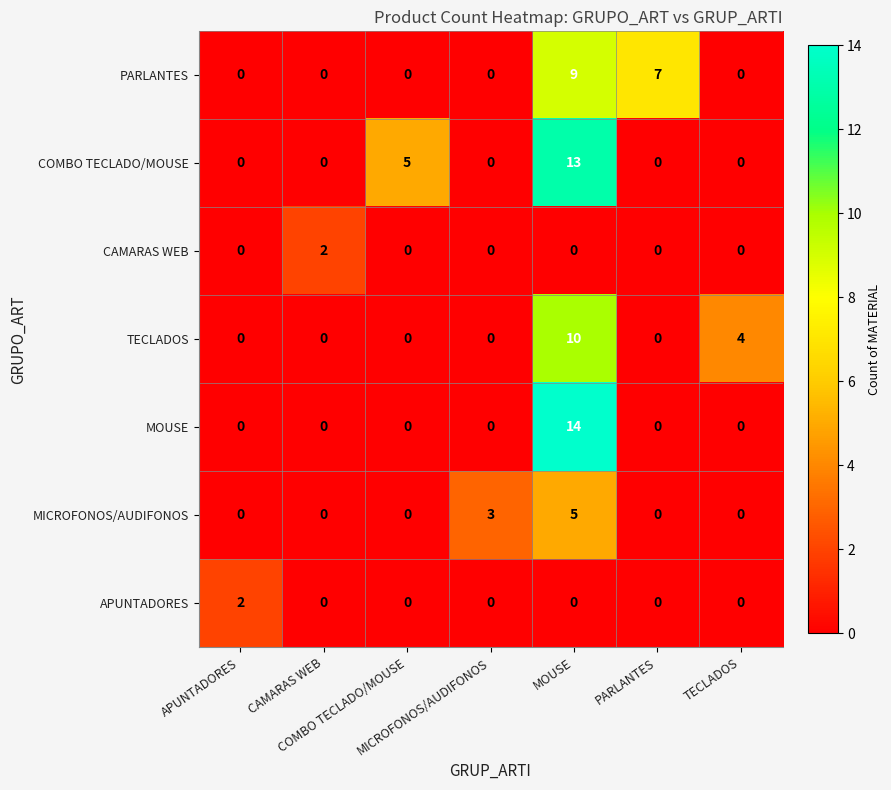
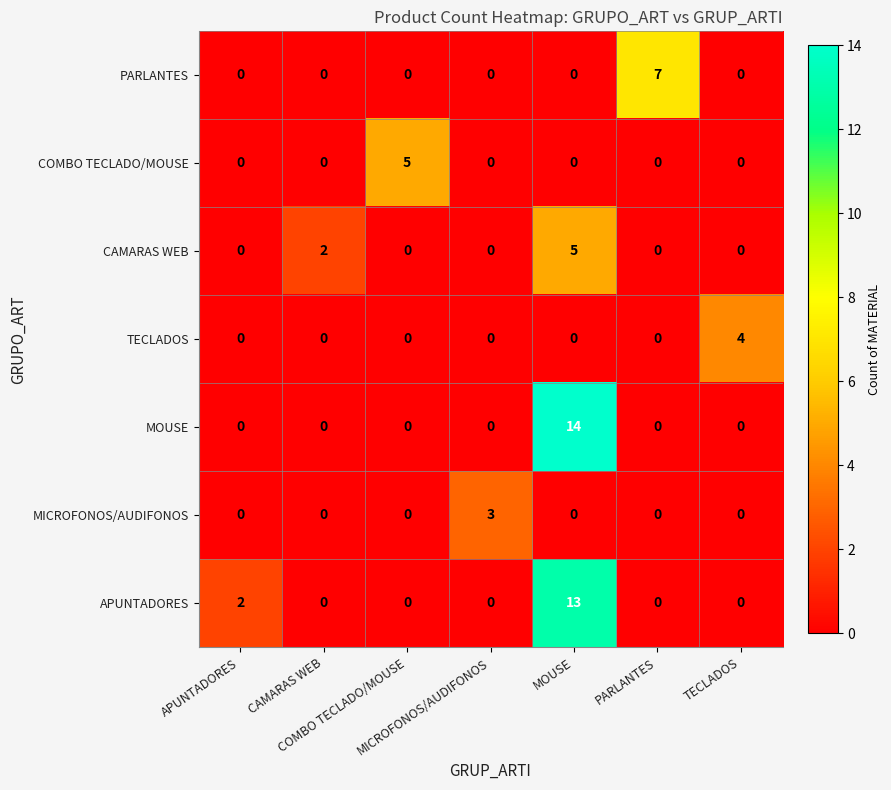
  {
    "PARLANTES": {
      "APUNTADORES": 0,
      "CAMARAS WEB": 0,
      "COMBO TECLADO/MOUSE": 0,
      "MICROFONOS/AUDIFONOS": 0,
-     "MOUSE": 9,
+     "MOUSE": 0,
      "PARLANTES": 7,
      "TECLADOS": 0
    },
    "COMBO TECLADO/MOUSE": {
      "APUNTADORES": 0,
      "CAMARAS WEB": 0,
      "COMBO TECLADO/MOUSE": 5,
      "MICROFONOS/AUDIFONOS": 0,
-     "MOUSE": 13,
+     "MOUSE": 0,
      "PARLANTES": 0,
      "TECLADOS": 0
    },
    "CAMARAS WEB": {
      "APUNTADORES": 0,
      "CAMARAS WEB": 2,
      "COMBO TECLADO/MOUSE": 0,
      "MICROFONOS/AUDIFONOS": 0,
-     "MOUSE": 0,
+     "MOUSE": 5,
      "PARLANTES": 0,
      "TECLADOS": 0
    },
    "TECLADOS": {
      "APUNTADORES": 0,
      "CAMARAS WEB": 0,
      "COMBO TECLADO/MOUSE": 0,
      "MICROFONOS/AUDIFONOS": 0,
-     "MOUSE": 10,
+     "MOUSE": 0,
      "PARLANTES": 0,
      "TECLADOS": 4
    },
    "MOUSE": {
      "APUNTADORES": 0,
      "CAMARAS WEB": 0,
      "COMBO TECLADO/MOUSE": 0,
      "MICROFONOS/AUDIFONOS": 0,
      "MOUSE": 14,
      "PARLANTES": 0,
      "TECLADOS": 0
    },
    "MICROFONOS/AUDIFONOS": {
      "APUNTADORES": 0,
      "CAMARAS WEB": 0,
      "COMBO TECLADO/MOUSE": 0,
      "MICROFONOS/AUDIFONOS": 3,
-     "MOUSE": 5,
+     "MOUSE": 0,
      "PARLANTES": 0,
      "TECLADOS": 0
    },
    "APUNTADORES": {
      "APUNTADORES": 2,
      "CAMARAS WEB": 0,
      "COMBO TECLADO/MOUSE": 0,
      "MICROFONOS/AUDIFONOS": 0,
-     "MOUSE": 0,
+     "MOUSE": 13,
      "PARLANTES": 0,
      "TECLADOS": 0
    }
  }
